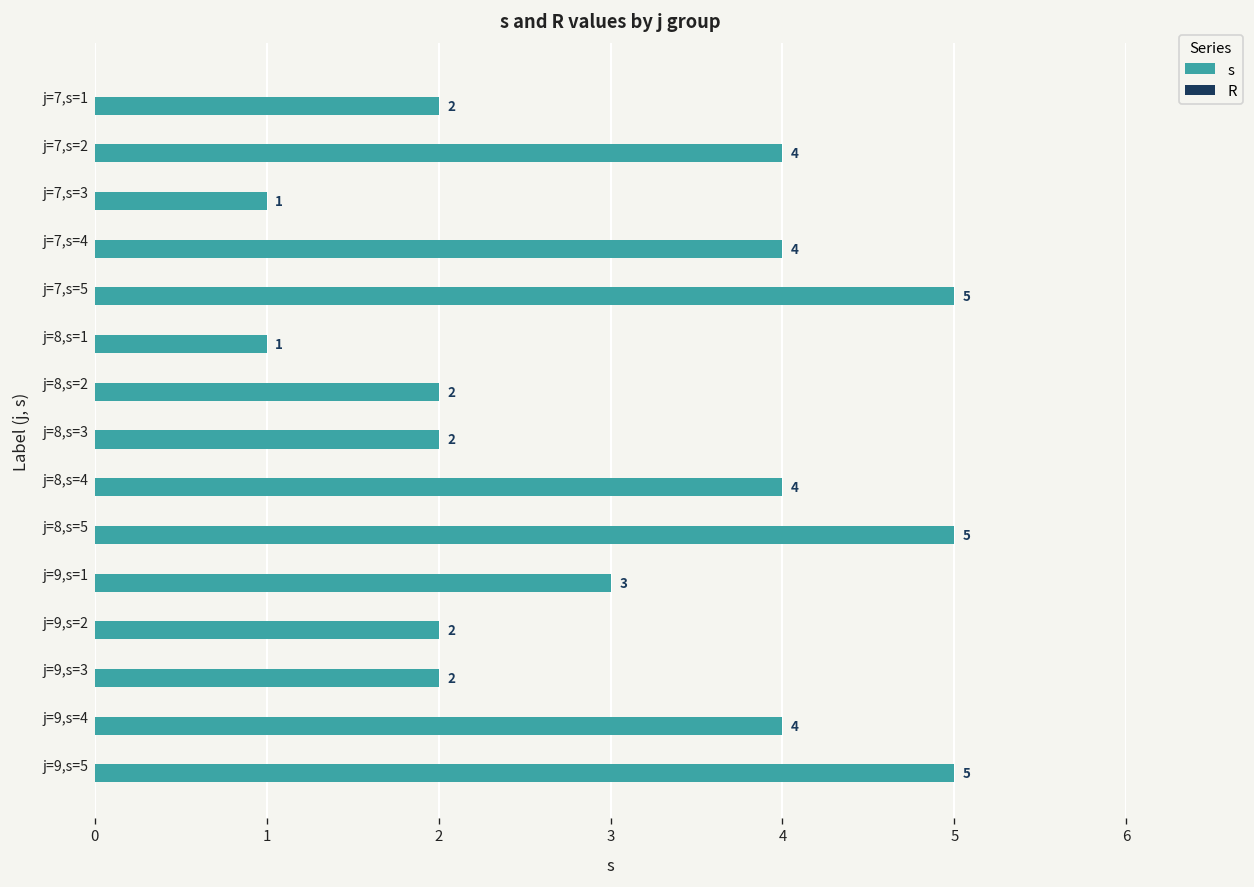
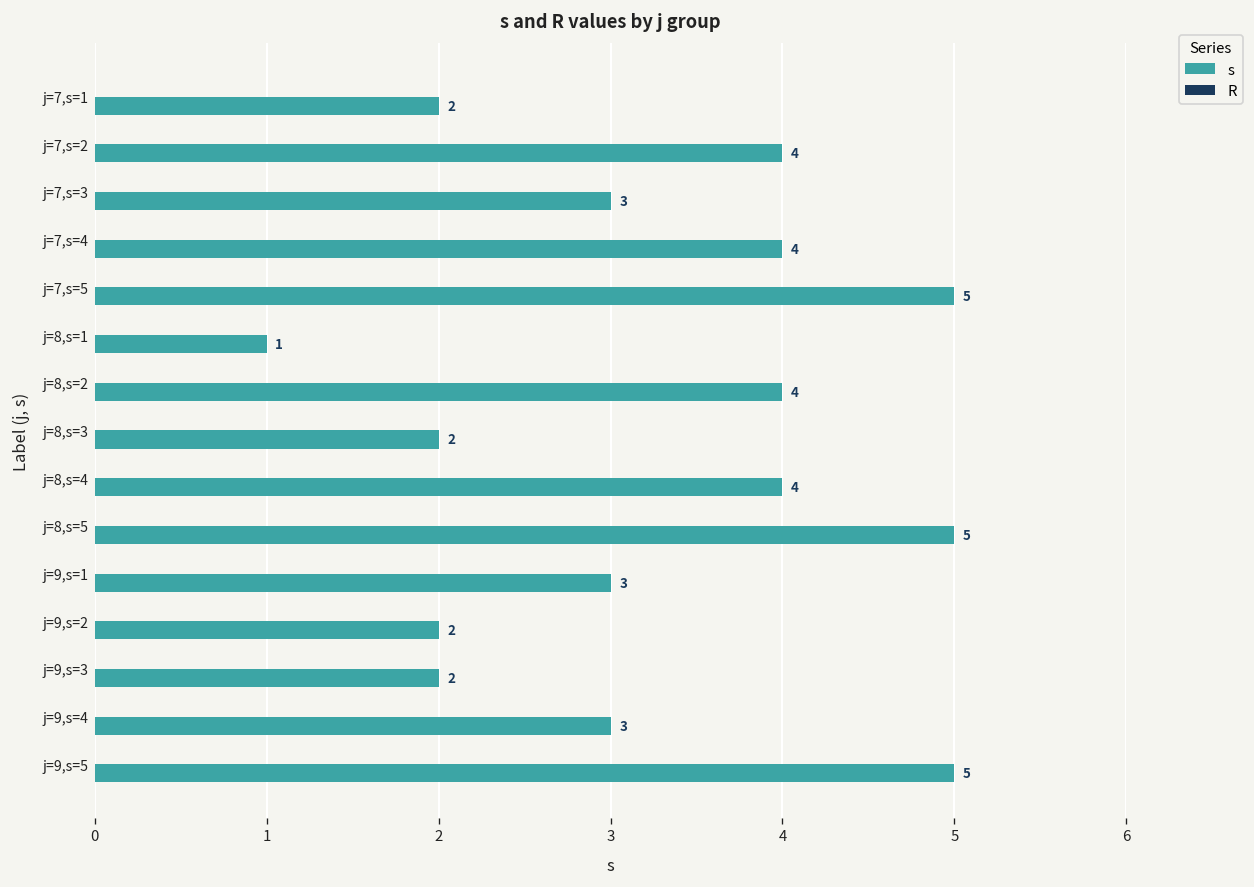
  {
    "s": {
      "j=7,s=1": 2,
      "j=7,s=2": 4,
-     "j=7,s=3": 1,
+     "j=7,s=3": 3,
      "j=7,s=4": 4,
      "j=7,s=5": 5,
      "j=8,s=1": 1,
-     "j=8,s=2": 2,
+     "j=8,s=2": 4,
      "j=8,s=3": 2,
      "j=8,s=4": 4,
      "j=8,s=5": 5,
      "j=9,s=1": 3,
      "j=9,s=2": 2,
      "j=9,s=3": 2,
-     "j=9,s=4": 4,
+     "j=9,s=4": 3,
      "j=9,s=5": 5
    },
    "R": {
      "j=7,s=1": 0.00,
      "j=7,s=2": 0.00,
      "j=7,s=3": 0.00,
      "j=7,s=4": 0.00,
      "j=7,s=5": 0.00,
      "j=8,s=1": 0.00,
      "j=8,s=2": 0.00,
      "j=8,s=3": 0.00,
      "j=8,s=4": 0.00,
      "j=8,s=5": 0.00,
      "j=9,s=1": 0.00,
      "j=9,s=2": 0.00,
      "j=9,s=3": 0.00,
      "j=9,s=4": 0.00,
      "j=9,s=5": 0.00
    }
  }
